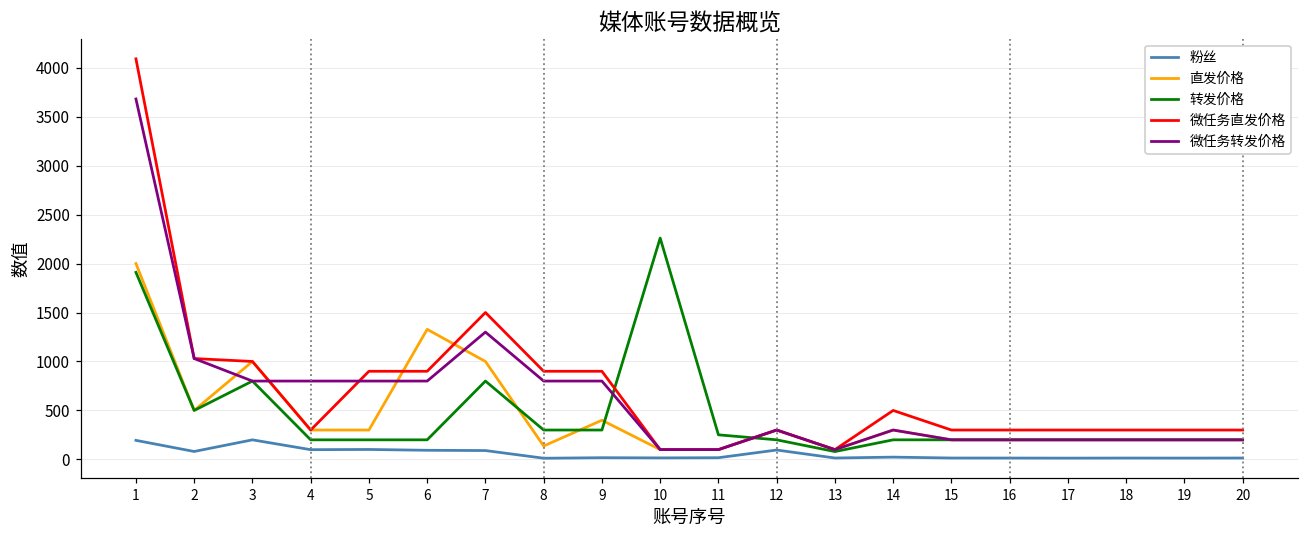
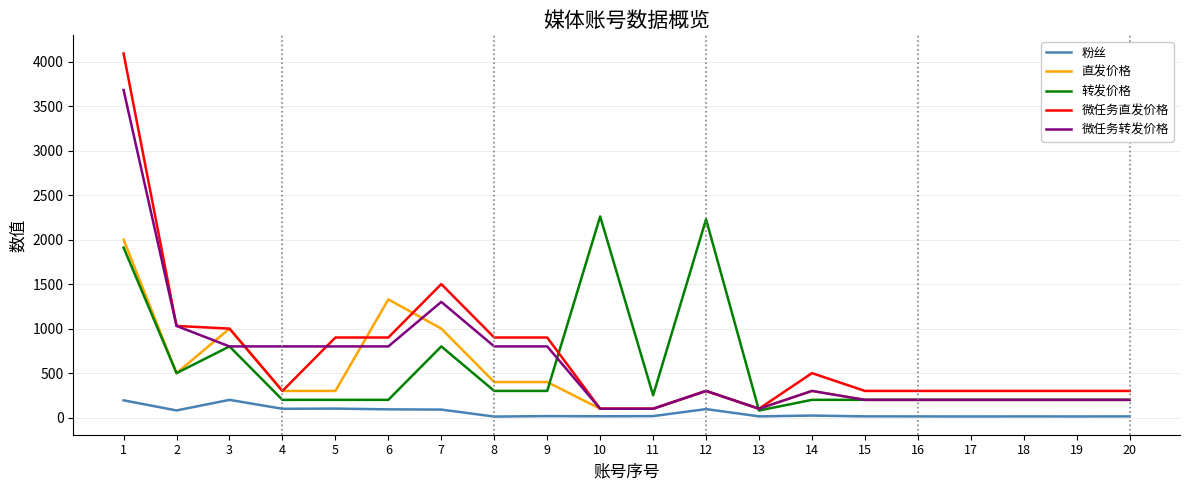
  {
    "粉丝": {
      "1": 200,
      "2": 100,
      "3": 200,
      "4": 100,
      "5": 100,
      "6": 100,
      "7": 100,
      "8": 0,
      "9": 0,
      "10": 0,
      "11": 0,
      "12": 100,
      "13": 0,
      "14": 0,
      "15": 0,
      "16": 0,
      "17": 0,
      "18": 0,
      "19": 0,
      "20": 0
    },
    "直发价格": {
      "1": 2000,
      "5": 300,
      "6": 1300,
      "7": 1000,
-     "8": 100,
+     "8": 400,
      "9": 400
    },
    "转发价格": {
      "1": 1900,
      "4": 200,
      "5": 200,
      "6": 200,
      "7": 800,
      "8": 300,
      "9": 300,
      "10": 2300,
      "11": 300,
-     "12": 200,
+     "12": 2200,
      "14": 200
    },
    "微任务直发价格": {
      "1": 4100,
      "5": 900,
      "6": 900,
      "7": 1500,
      "8": 900,
      "9": 900,
      "14": 500,
      "15": 300,
      "16": 300,
      "17": 300,
      "18": 300,
      "19": 300,
      "20": 300
    },
    "微任务转发价格": {
      "1": 3700,
      "4": 800,
      "5": 800,
      "6": 800,
      "7": 1300,
      "8": 800,
      "9": 800
    }
  }
